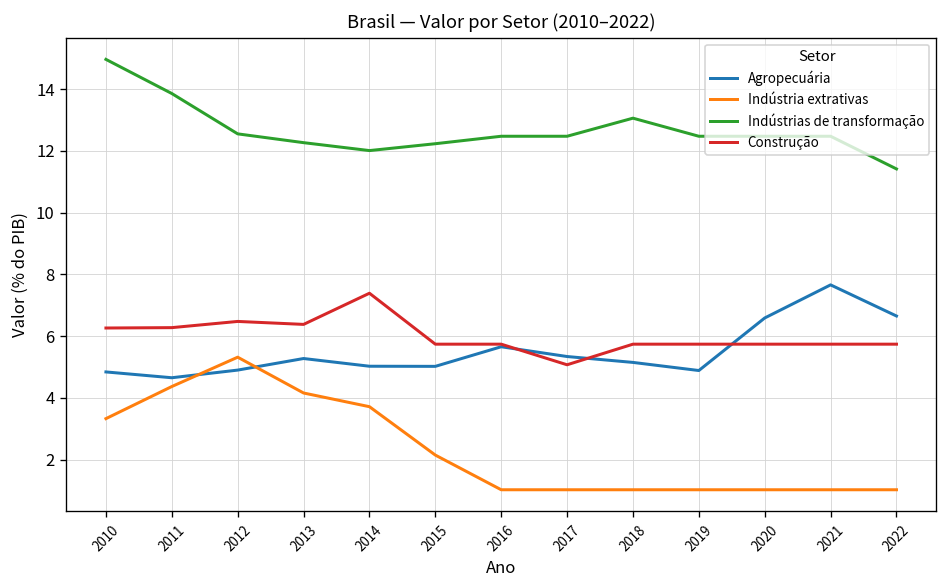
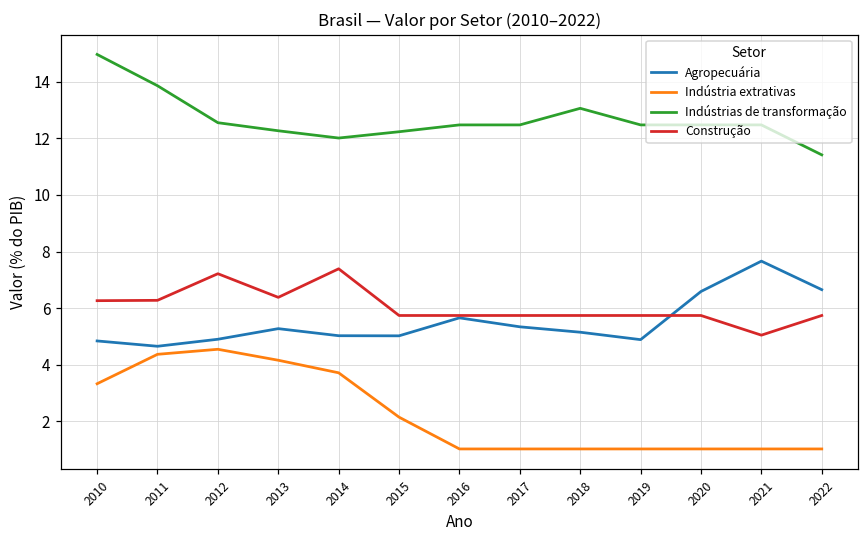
  {
    "Agropecuária": {
      "2010": 4.8,
      "2011": 4.7,
      "2012": 4.9,
      "2013": 5.3,
      "2014": 5.0,
      "2015": 5.0,
      "2017": 5.3,
      "2018": 5.2,
      "2019": 4.9,
      "2020": 6.6,
      "2021": 7.7,
      "2022": 6.7
    },
    "Indústria extrativas": {
      "2010": 3.3,
      "2011": 4.4,
-     "2012": 5.3,
+     "2012": 4.5,
      "2013": 4.2,
      "2014": 3.7,
      "2015": 2.1,
      "2016": 1.0,
      "2017": 1.0,
      "2018": 1.0,
      "2019": 1.0,
      "2020": 1.0,
      "2021": 1.0,
      "2022": 1.0
    },
    "Indústrias de transformação": {
      "2010": 15.0,
      "2011": 13.9,
      "2012": 12.6,
      "2013": 12.3,
      "2014": 12.0,
      "2015": 12.2,
      "2016": 12.5,
      "2017": 12.5,
      "2018": 13.1,
      "2019": 12.5,
      "2022": 11.4
    },
    "Construção": {
      "2010": 6.3,
      "2011": 6.3,
-     "2012": 6.5,
+     "2012": 7.2,
      "2013": 6.4,
      "2014": 7.4,
      "2015": 5.7,
-     "2017": 5.1,
+     "2017": 5.7,
      "2018": 5.7,
      "2019": 5.7,
      "2020": 5.7,
-     "2021": 5.7,
+     "2021": 5.0,
      "2022": 5.7
    }
  }
